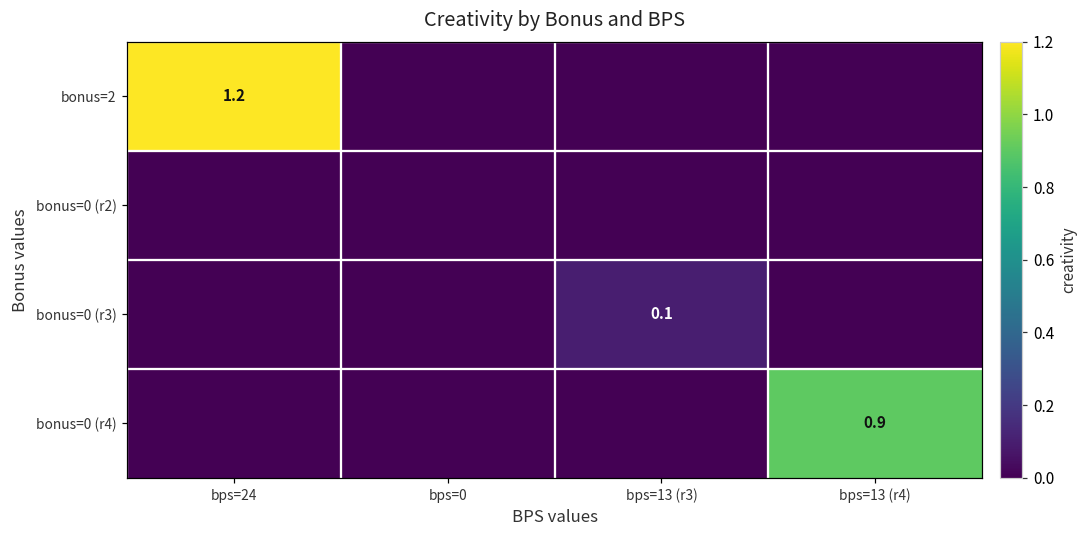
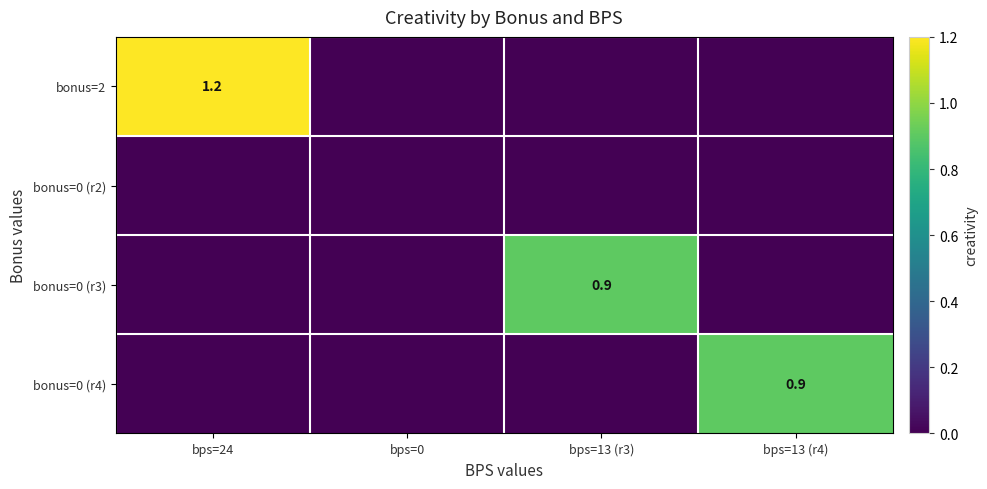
  {
    "bonus=2": {
      "bps=24": 1.2
    },
    "bonus=0 (r3)": {
-     "bps=13 (r3)": 0.1
+     "bps=13 (r3)": 0.9
    },
    "bonus=0 (r4)": {
      "bps=13 (r4)": 0.9
    }
  }
